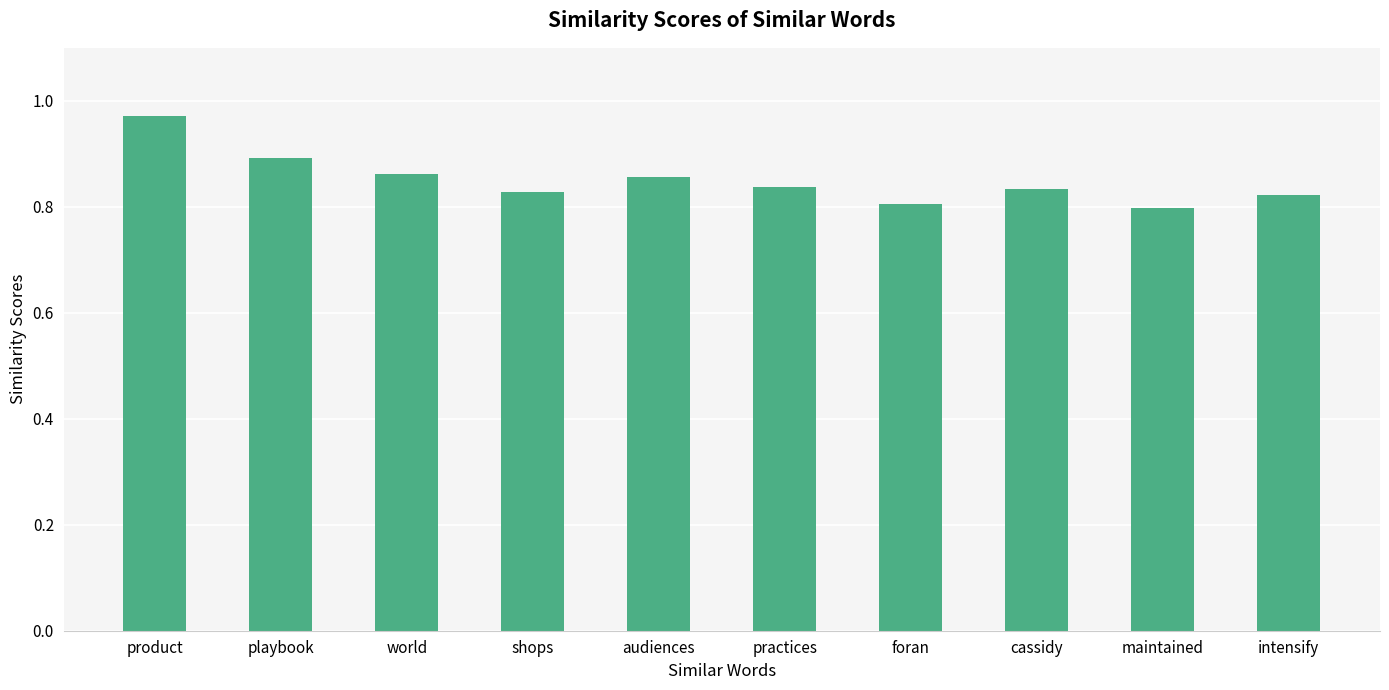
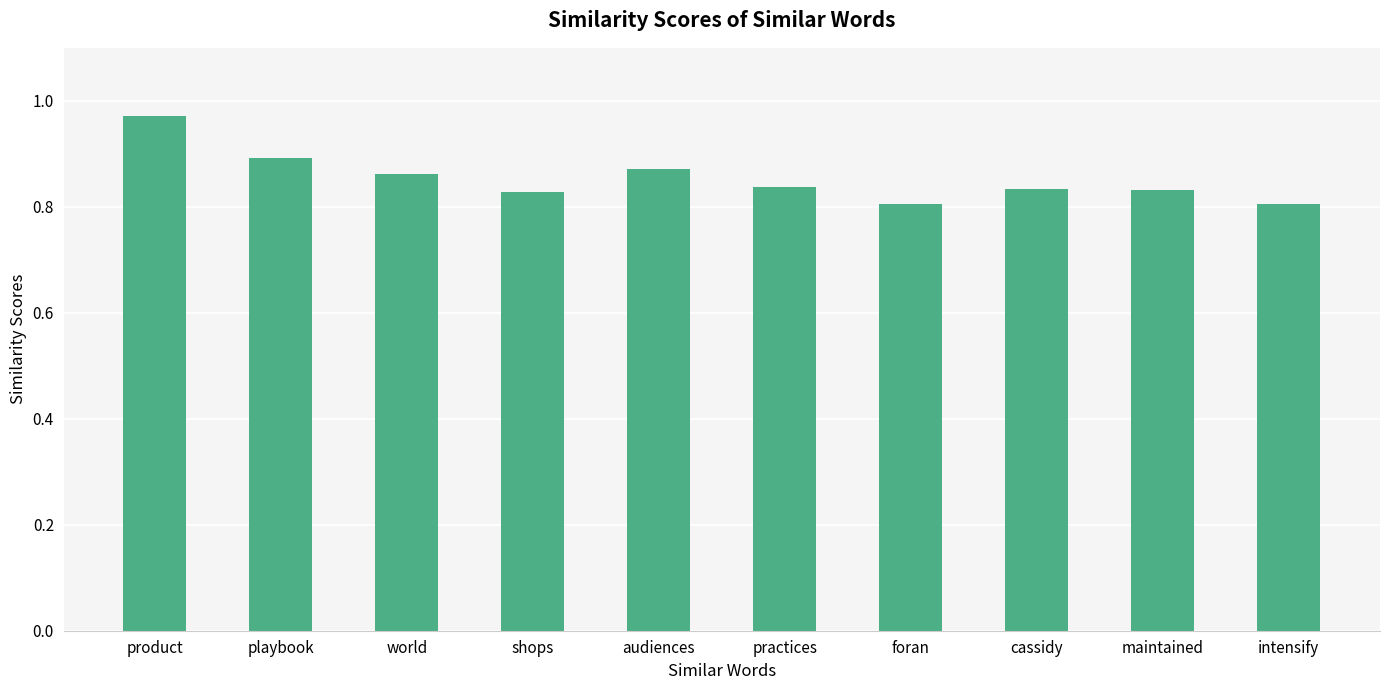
  {
    "product": 0.97,
    "playbook": 0.89,
    "world": 0.86,
    "shops": 0.83,
-   "audiences": 0.86,
+   "audiences": 0.87,
    "practices": 0.84,
    "foran": 0.80,
    "cassidy": 0.83,
-   "maintained": 0.80,
-   "intensify": 0.82
+   "maintained": 0.83,
+   "intensify": 0.81
  }
